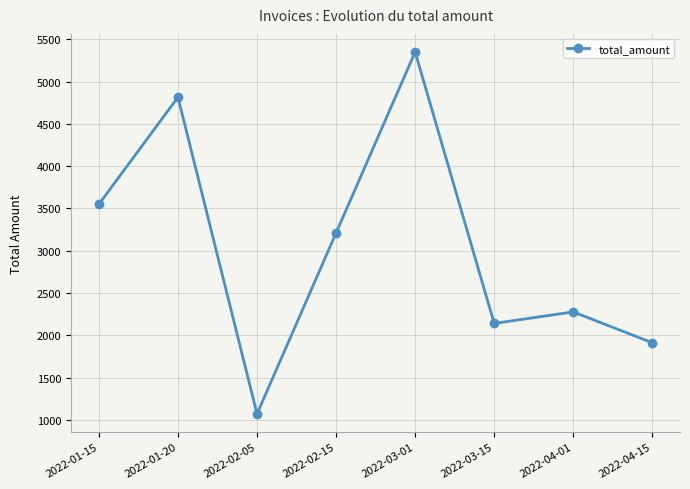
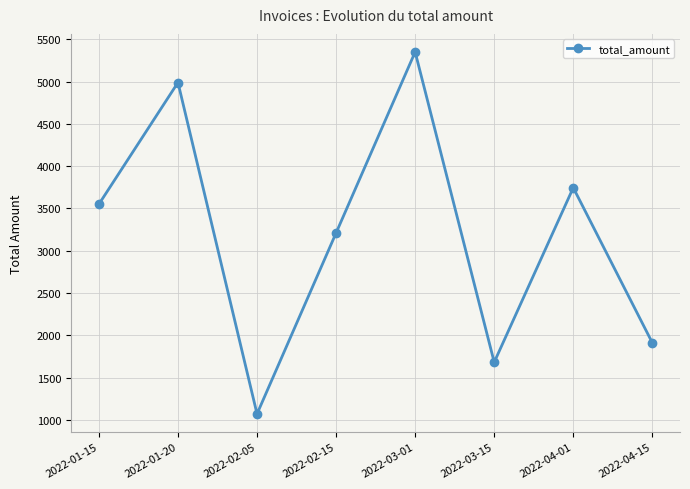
  {
    "2022-01-15": 3600,
-   "2022-01-20": 4800,
+   "2022-01-20": 5000,
    "2022-02-05": 1100,
    "2022-02-15": 3200,
    "2022-03-01": 5400,
-   "2022-03-15": 2100,
-   "2022-04-01": 2300,
+   "2022-03-15": 1700,
+   "2022-04-01": 3700,
    "2022-04-15": 1900
  }
